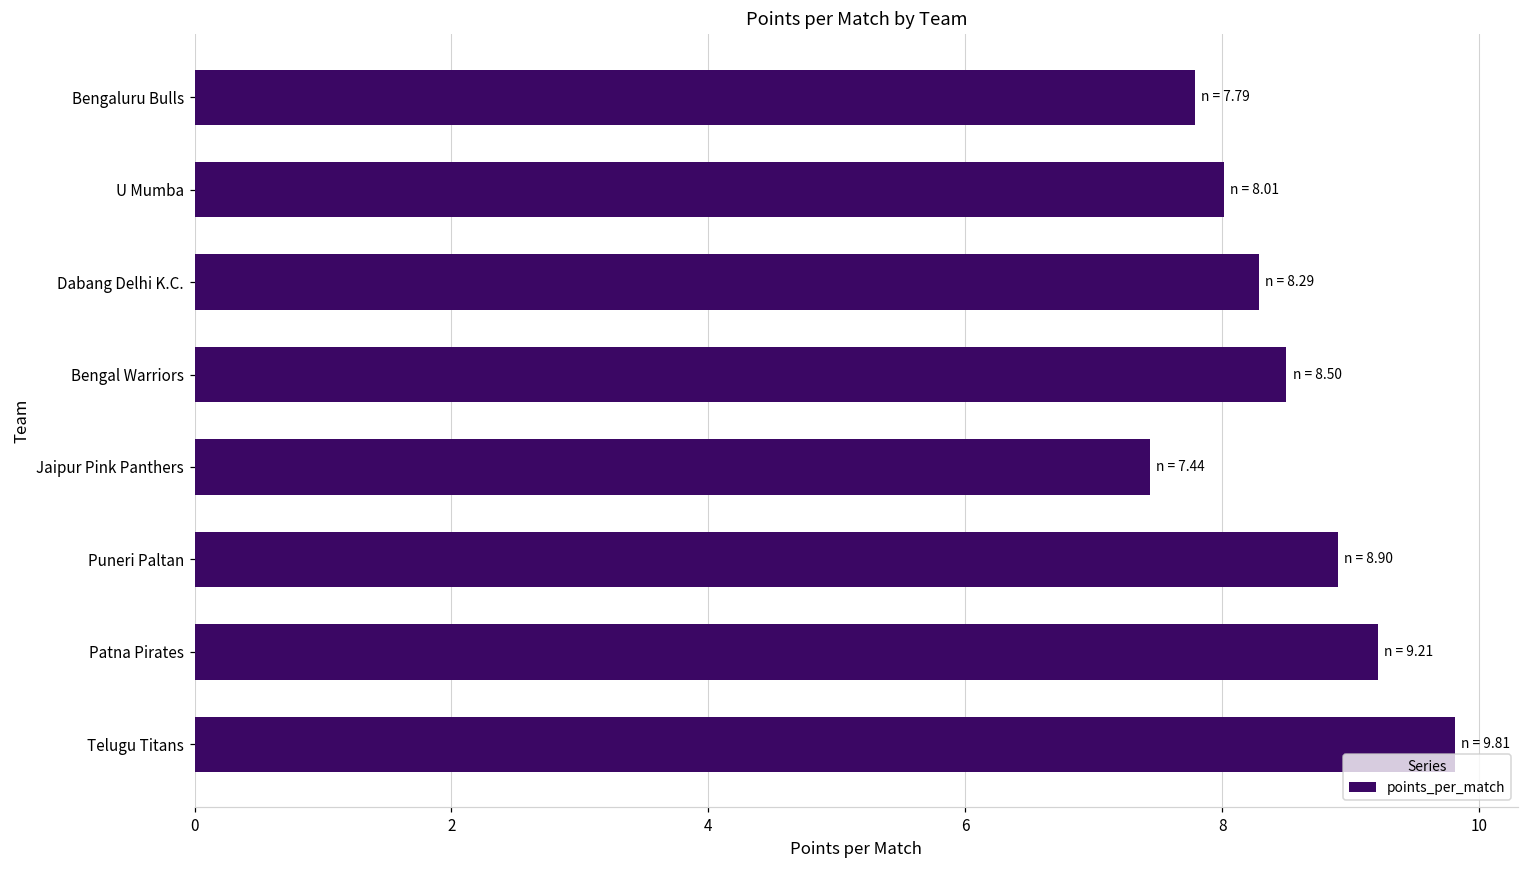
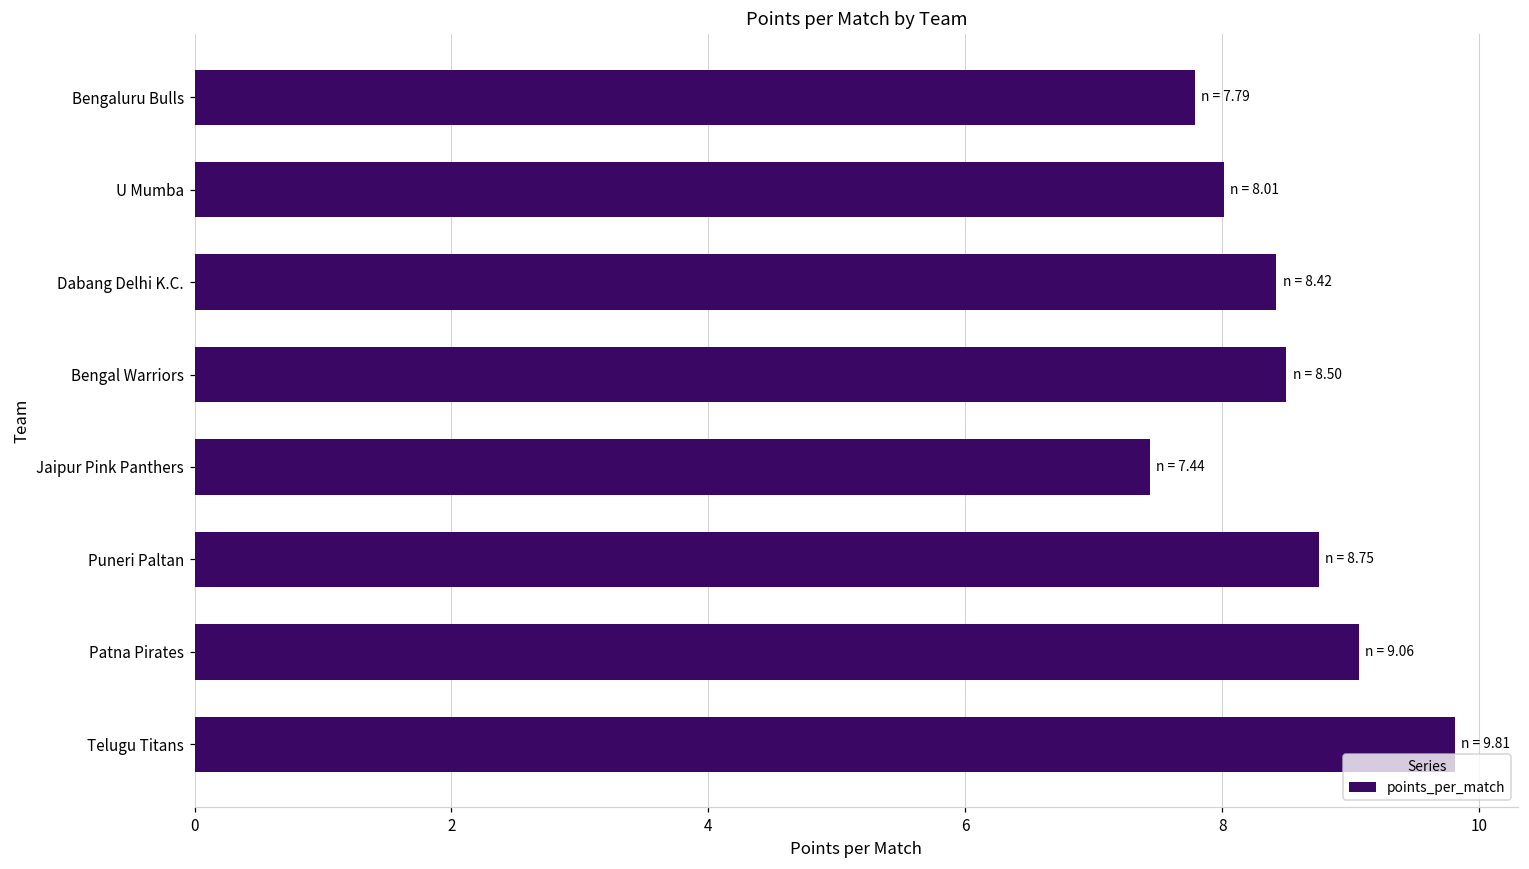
  {
    "Bengaluru Bulls": 7.79,
    "U Mumba": 8.01,
-   "Dabang Delhi K.C.": 8.29,
+   "Dabang Delhi K.C.": 8.42,
    "Bengal Warriors": 8.50,
    "Jaipur Pink Panthers": 7.44,
-   "Puneri Paltan": 8.90,
-   "Patna Pirates": 9.21,
+   "Puneri Paltan": 8.75,
+   "Patna Pirates": 9.06,
    "Telugu Titans": 9.81
  }
